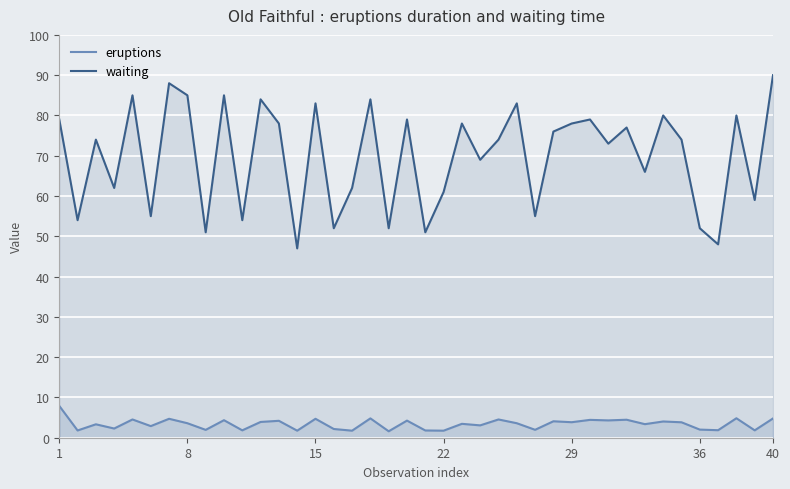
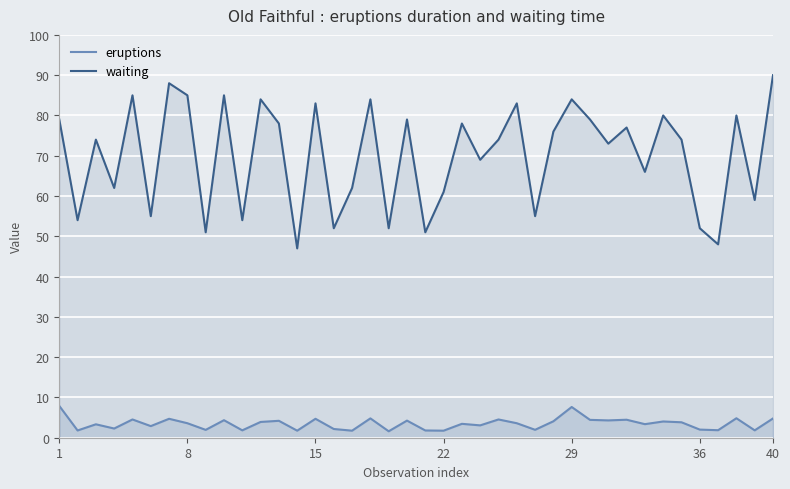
  {
    "eruptions": {
      "1": 8,
      "8": 4,
      "15": 5,
      "22": 2,
-     "29": 4,
+     "29": 8,
      "36": 2,
      "40": 5
    },
    "waiting": {
      "1": 79,
      "8": 85,
      "15": 83,
      "22": 61,
-     "29": 78,
+     "29": 84,
      "36": 52,
      "40": 90
    }
  }
